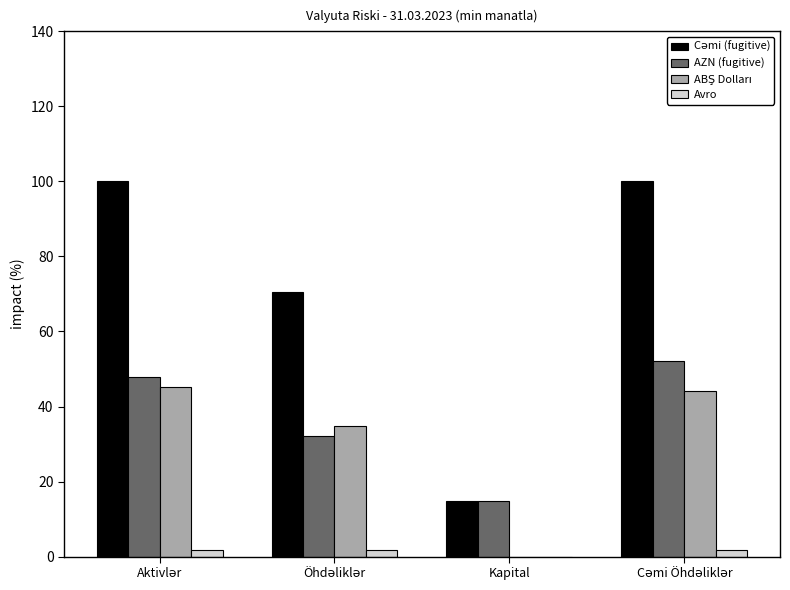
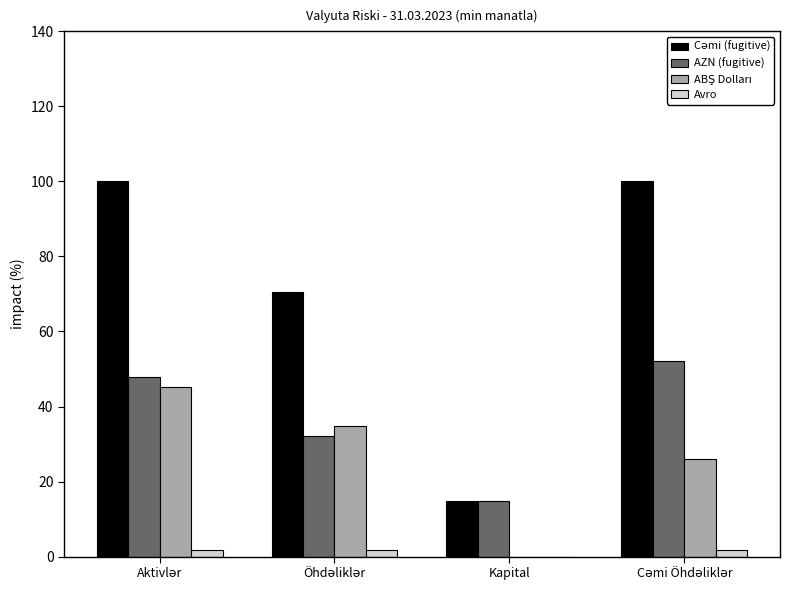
  {
    "Cəmi (fugitive)": {
      "Aktivlər": 100,
      "Öhdəliklər": 71,
      "Kapital": 15,
      "Cəmi Öhdəliklər": 100
    },
    "AZN (fugitive)": {
      "Aktivlər": 48,
      "Öhdəliklər": 32,
      "Kapital": 15,
      "Cəmi Öhdəliklər": 52
    },
    "ABŞ Dolları": {
      "Aktivlər": 45,
      "Öhdəliklər": 35,
      "Kapital": 0,
-     "Cəmi Öhdəliklər": 44
+     "Cəmi Öhdəliklər": 26
    },
    "Avro": {
      "Aktivlər": 2,
      "Öhdəliklər": 2,
      "Kapital": 0,
      "Cəmi Öhdəliklər": 2
    }
  }
